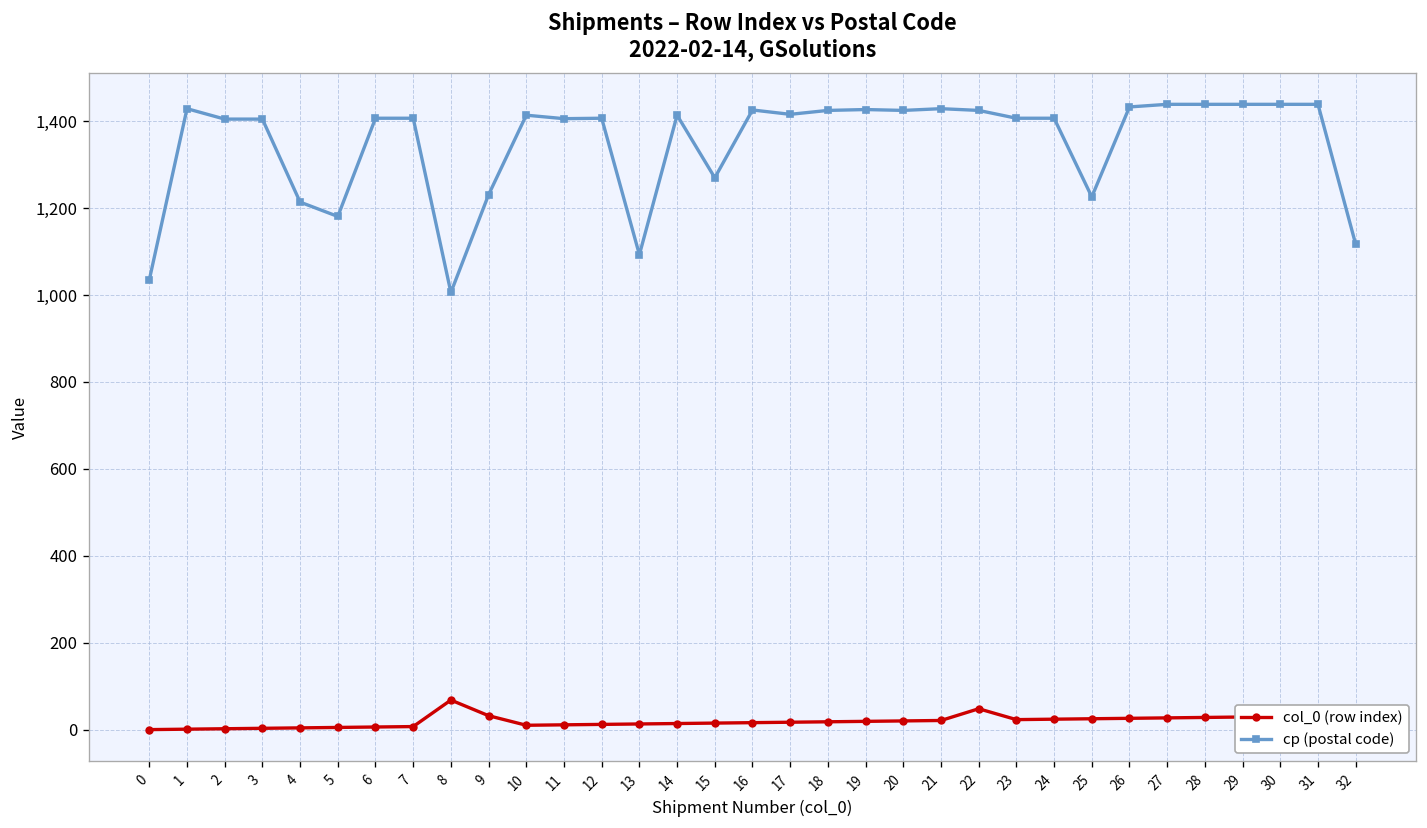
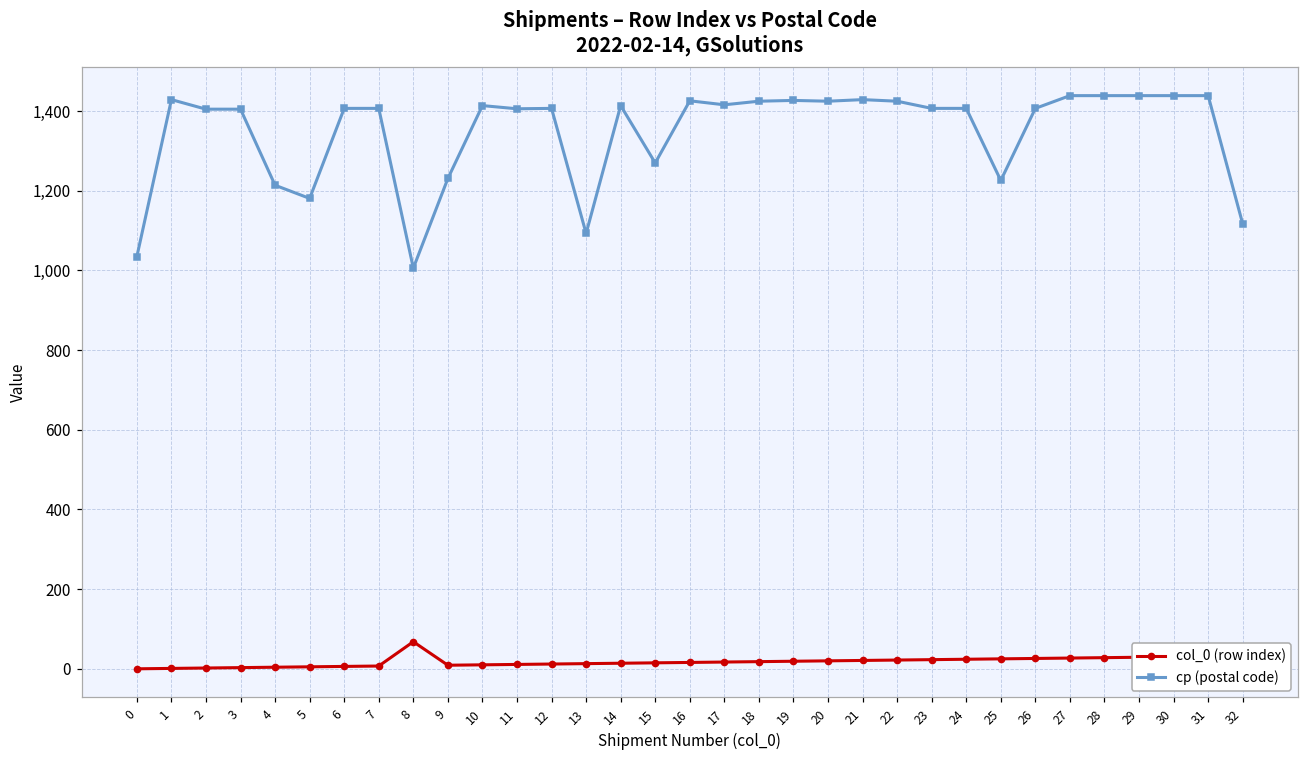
  {
    "col_0 (row index)": {
      "0": "0",
      "1": "0",
      "2": "0",
      "3": "0",
      "4": "0",
      "5": "10",
      "6": "10",
      "7": "10",
      "8": "70",
-     "9": "30",
+     "9": "10",
      "10": "10",
      "11": "10",
      "12": "10",
      "13": "10",
      "14": "10",
      "15": "20",
      "16": "20",
      "17": "20",
      "18": "20",
      "19": "20",
      "20": "20",
      "21": "20",
-     "22": "50",
+     "22": "20",
      "23": "20",
      "24": "20",
      "25": "30",
      "26": "30",
      "27": "30",
      "28": "30"
    },
    "cp (postal code)": {
      "0": "1,040",
      "1": "1,430",
      "2": "1,410",
      "3": "1,410",
      "4": "1,210",
      "5": "1,180",
      "6": "1,410",
      "7": "1,410",
      "8": "1,010",
      "9": "1,230",
      "10": "1,410",
      "11": "1,410",
      "12": "1,410",
      "13": "1,090",
      "14": "1,410",
      "15": "1,270",
      "16": "1,430",
      "17": "1,420",
      "18": "1,430",
      "19": "1,430",
      "20": "1,430",
      "21": "1,430",
      "22": "1,430",
      "23": "1,410",
      "24": "1,410",
      "25": "1,230",
-     "26": "1,430",
+     "26": "1,410",
      "27": "1,440",
      "28": "1,440",
      "29": "1,440",
      "30": "1,440",
      "31": "1,440",
      "32": "1,120"
    }
  }
